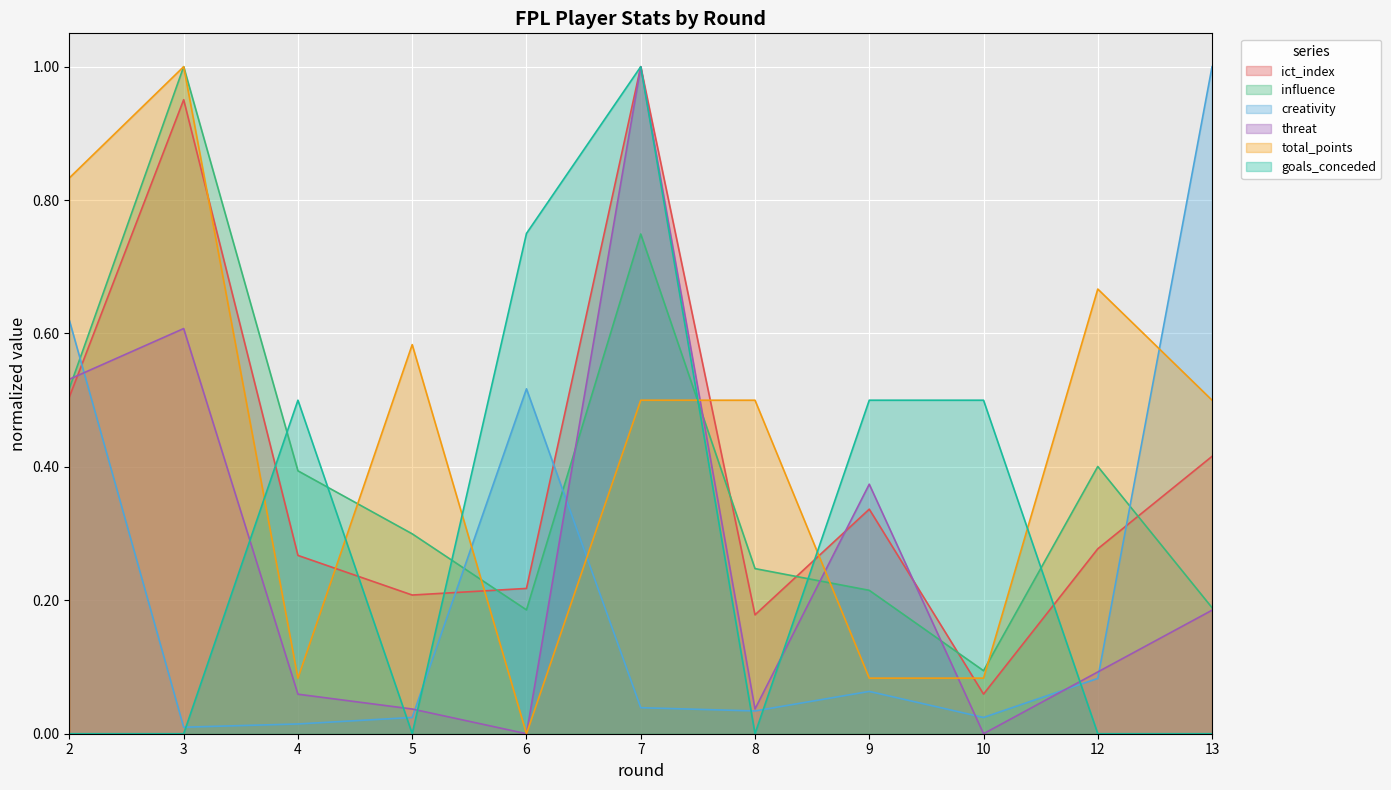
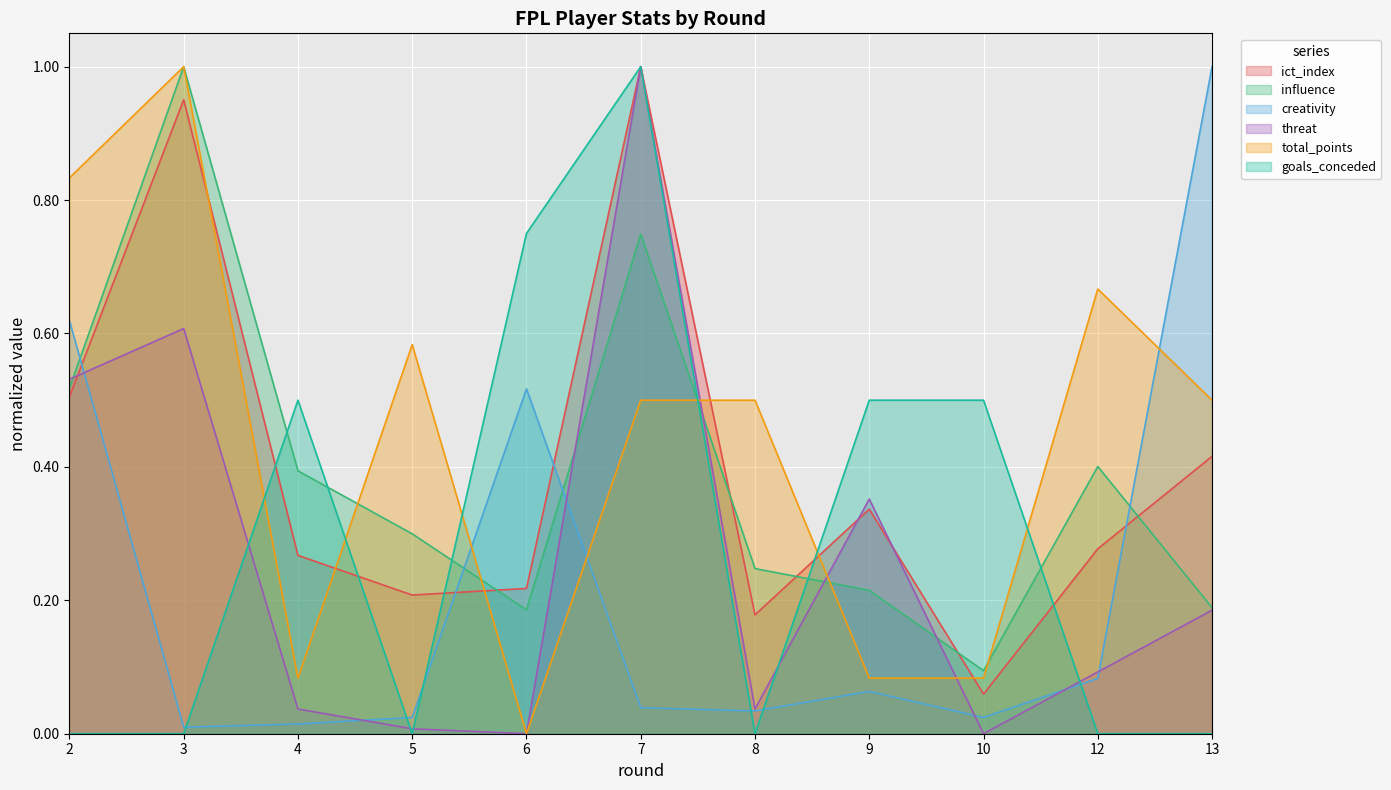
  {
    "threat": {
      "2": 0.53,
      "3": 0.61,
-     "4": 0.06,
-     "5": 0.04,
-     "9": 0.37,
+     "4": 0.04,
+     "5": 0.01,
+     "9": 0.35,
      "10": 0.00,
      "12": 0.09
    }
  }
